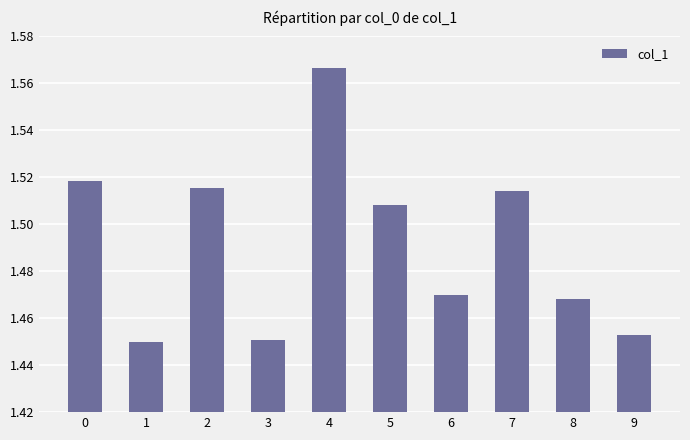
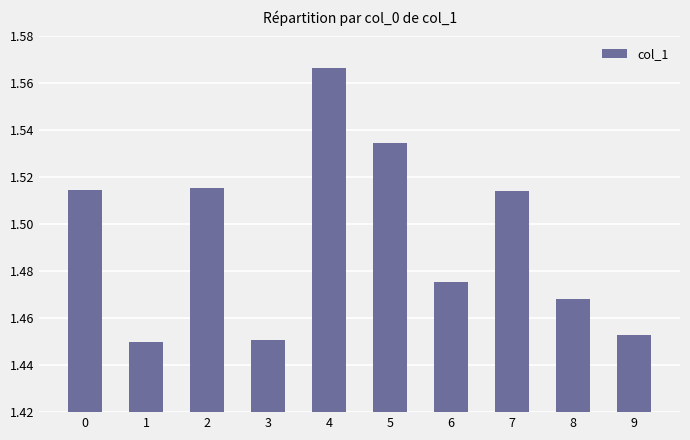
  {
-   "0": 1.519,
+   "0": 1.515,
    "1": 1.450,
    "2": 1.515,
    "3": 1.451,
    "4": 1.567,
-   "5": 1.508,
-   "6": 1.470,
+   "5": 1.535,
+   "6": 1.475,
    "7": 1.514,
    "8": 1.468,
    "9": 1.453
  }
